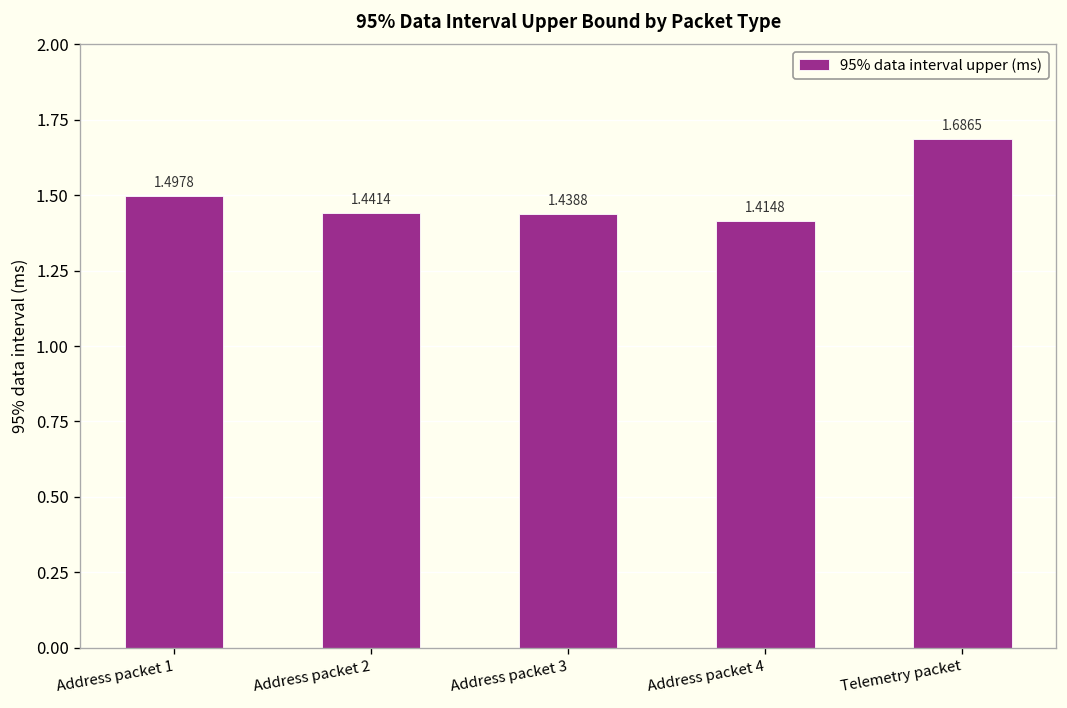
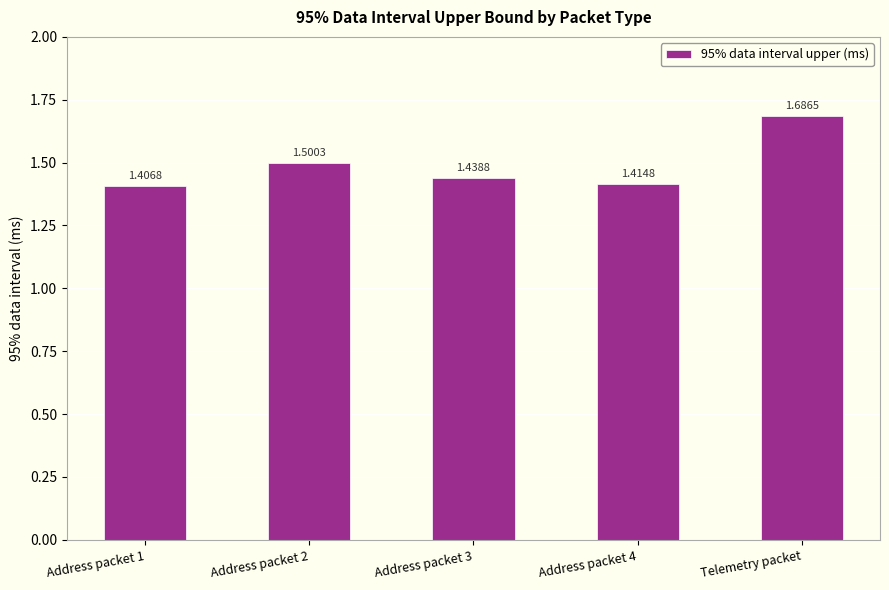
  {
-   "Address packet 1": 1.4978,
-   "Address packet 2": 1.4414,
+   "Address packet 1": 1.4068,
+   "Address packet 2": 1.5003,
    "Address packet 3": 1.4388,
    "Address packet 4": 1.4148,
    "Telemetry packet": 1.6865
  }
